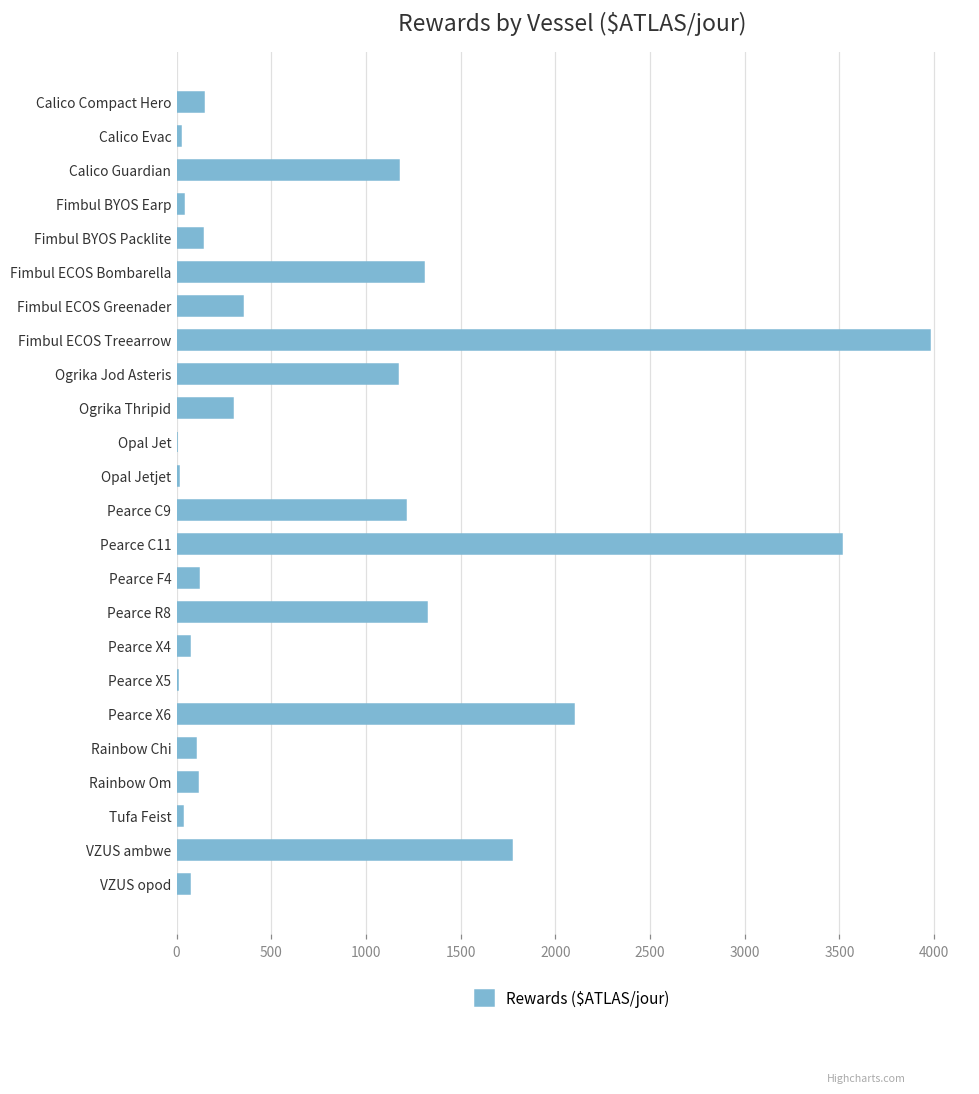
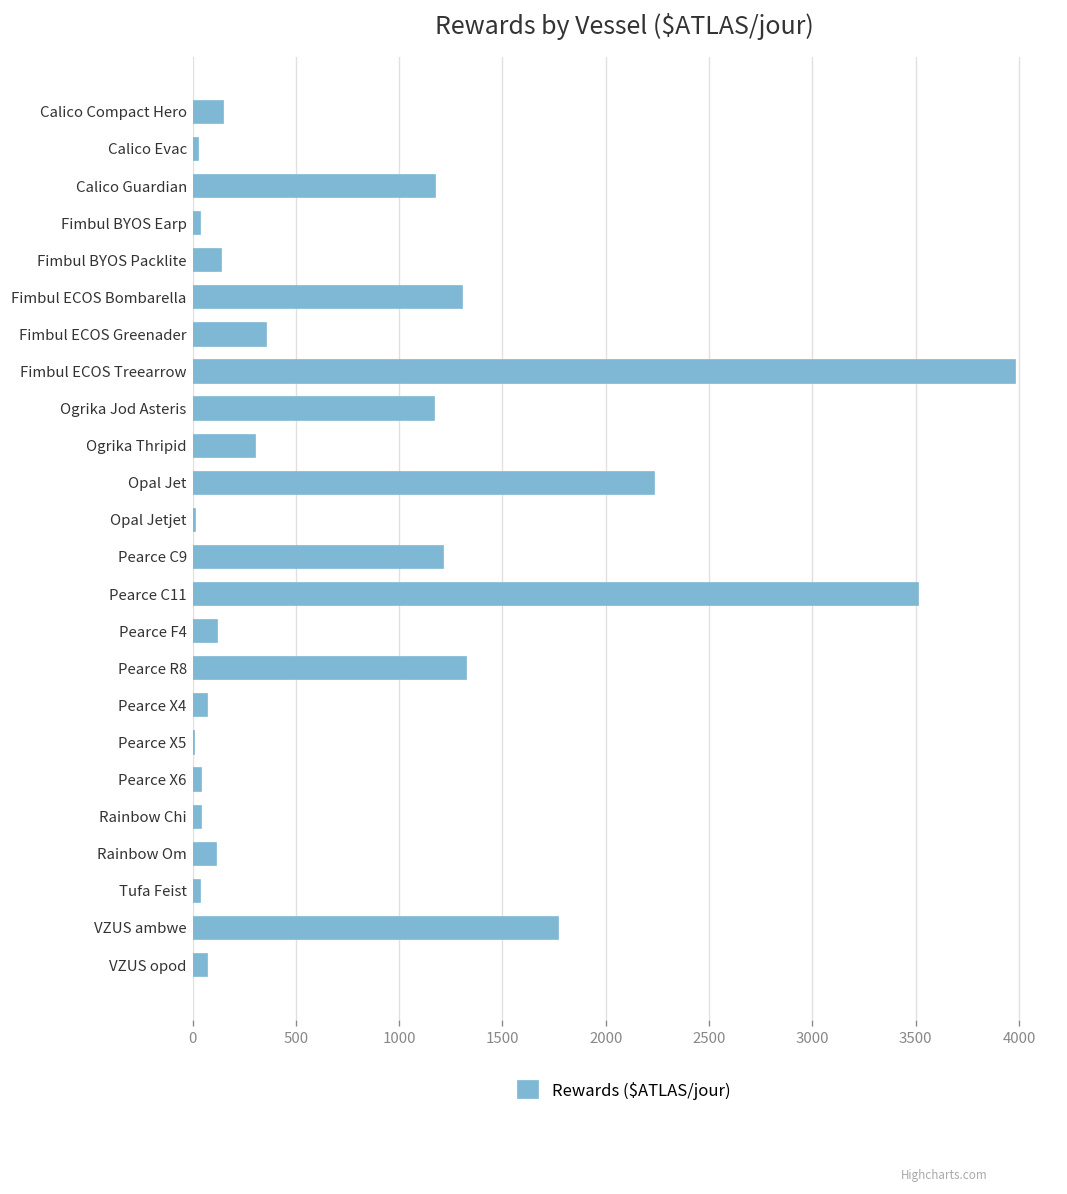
  {
    "Calico Compact Hero": 150,
    "Calico Evac": 20,
    "Calico Guardian": 1170,
    "Fimbul BYOS Earp": 40,
    "Fimbul BYOS Packlite": 140,
    "Fimbul ECOS Bombarella": 1310,
    "Fimbul ECOS Greenader": 350,
    "Fimbul ECOS Treearrow": 3980,
    "Ogrika Jod Asteris": 1170,
    "Ogrika Thripid": 300,
-   "Opal Jet": 0,
+   "Opal Jet": 2230,
    "Pearce C9": 1210,
    "Pearce C11": 3510,
    "Pearce F4": 120,
    "Pearce R8": 1330,
    "Pearce X4": 70,
-   "Pearce X6": 2100,
-   "Rainbow Chi": 100,
+   "Pearce X6": 40,
+   "Rainbow Chi": 40,
    "Rainbow Om": 110,
    "Tufa Feist": 30,
    "VZUS ambwe": 1770,
    "VZUS opod": 70
  }
